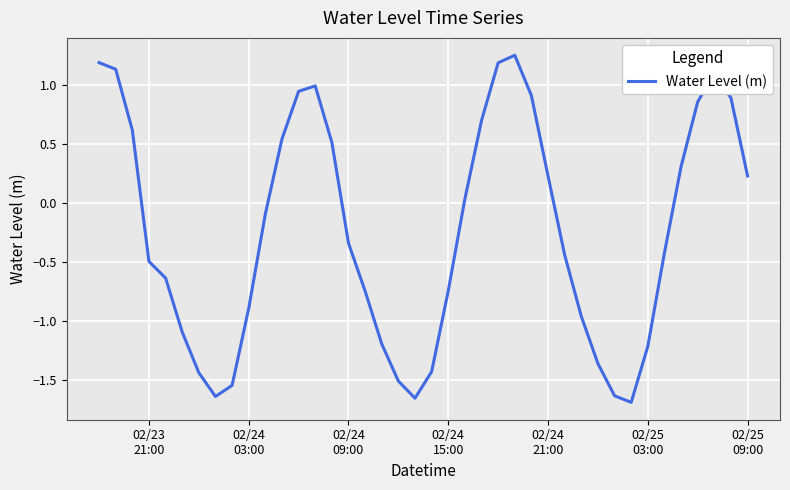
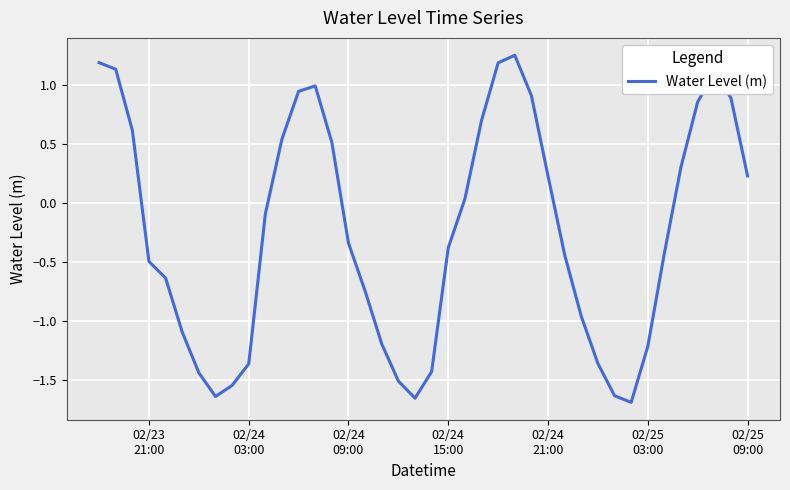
  {
    "02/23 21:00": -0.50,
-   "02/24 03:00": -0.89,
+   "02/24 03:00": -1.36,
    "02/24 09:00": -0.34,
-   "02/24 15:00": -0.74,
+   "02/24 15:00": -0.38,
    "02/24 21:00": 0.23,
    "02/25 03:00": -1.21,
    "02/25 09:00": 0.23
  }
